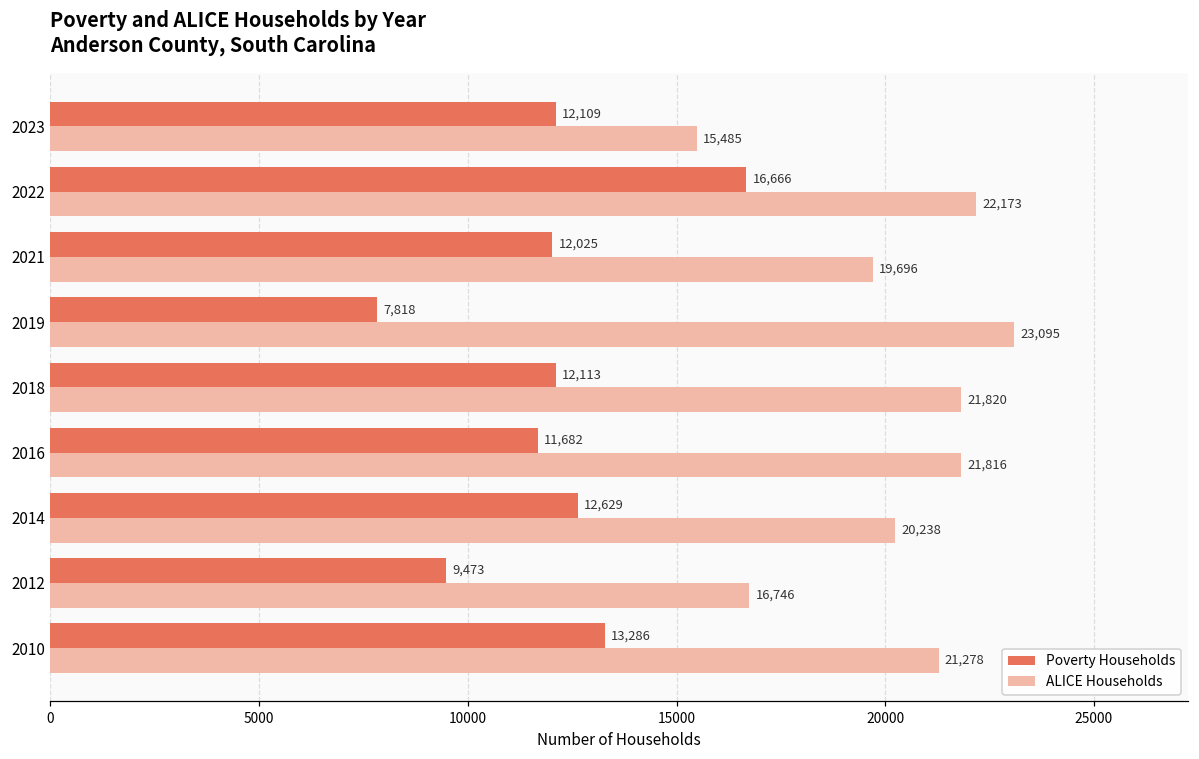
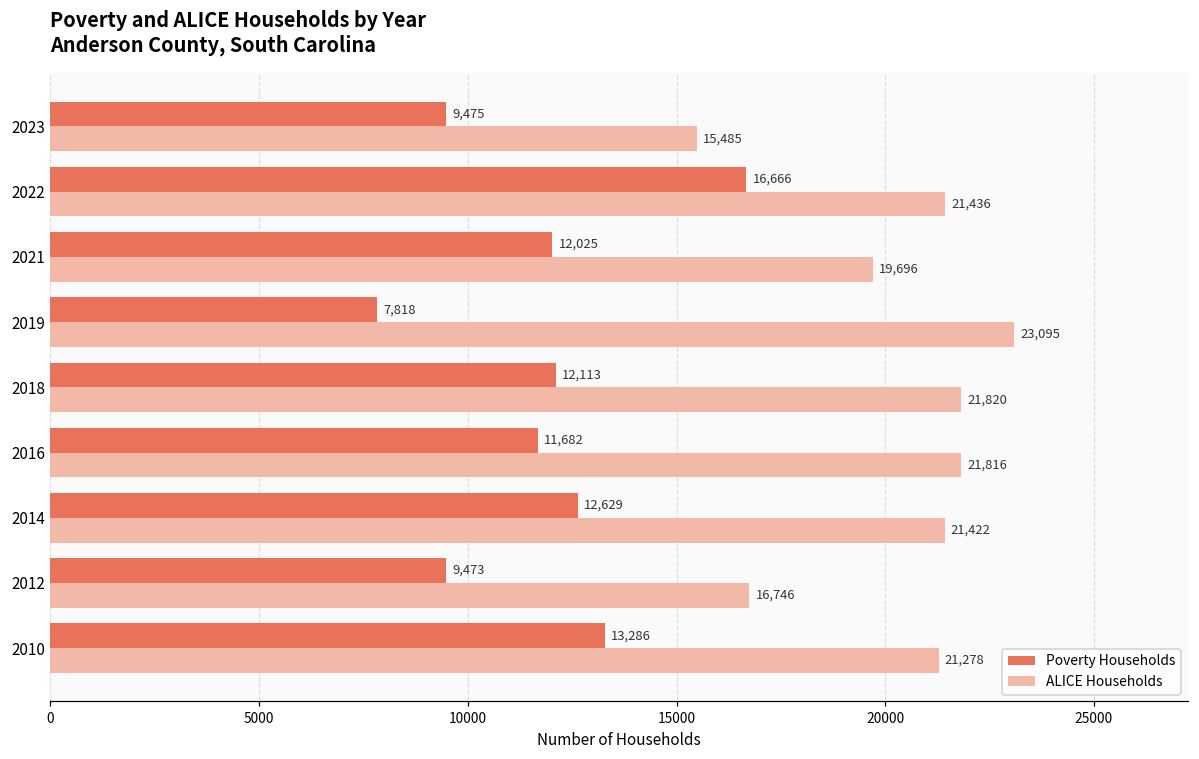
  {
    "Poverty Households": {
-     "2023": "12,109",
+     "2023": "9,475",
      "2022": "16,666",
      "2021": "12,025",
      "2019": "7,818",
      "2018": "12,113",
      "2016": "11,682",
      "2014": "12,629",
      "2012": "9,473",
      "2010": "13,286"
    },
    "ALICE Households": {
      "2023": "15,485",
-     "2022": "22,173",
+     "2022": "21,436",
      "2021": "19,696",
      "2019": "23,095",
      "2018": "21,820",
      "2016": "21,816",
-     "2014": "20,238",
+     "2014": "21,422",
      "2012": "16,746",
      "2010": "21,278"
    }
  }
